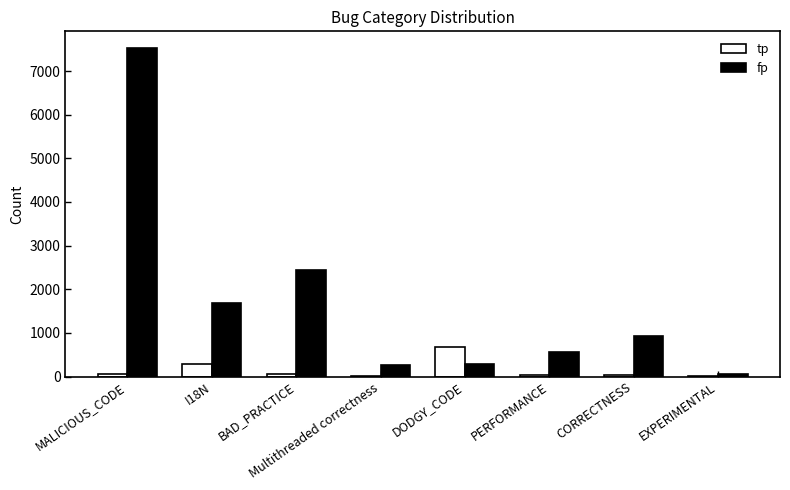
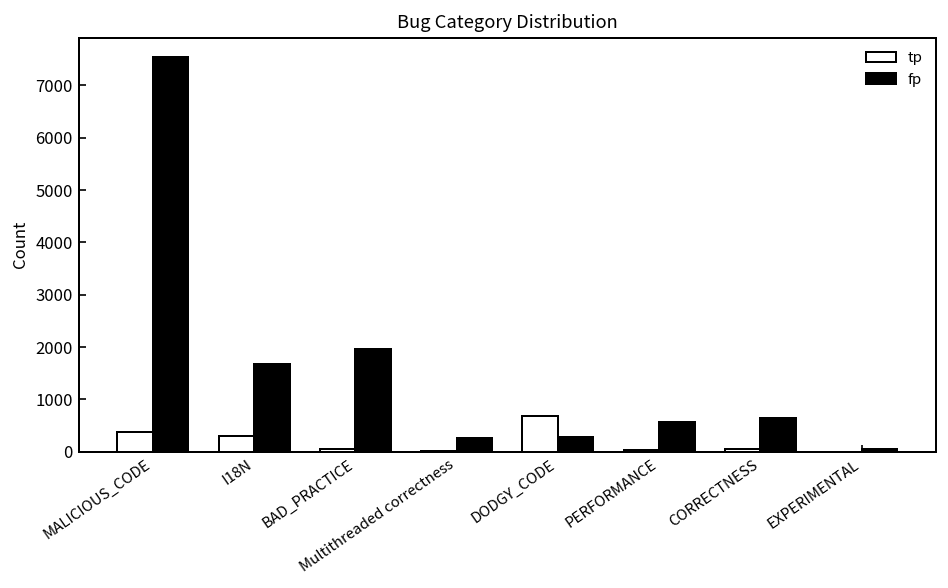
  {
    "tp": {
-     "MALICIOUS_CODE": 100,
+     "MALICIOUS_CODE": 400,
      "I18N": 300,
      "DODGY_CODE": 700
    },
    "fp": {
      "MALICIOUS_CODE": 7500,
      "I18N": 1700,
-     "BAD_PRACTICE": 2400,
+     "BAD_PRACTICE": 2000,
      "Multithreaded correctness": 300,
      "DODGY_CODE": 300,
      "PERFORMANCE": 600,
-     "CORRECTNESS": 900,
+     "CORRECTNESS": 600,
      "EXPERIMENTAL": 100
    }
  }
